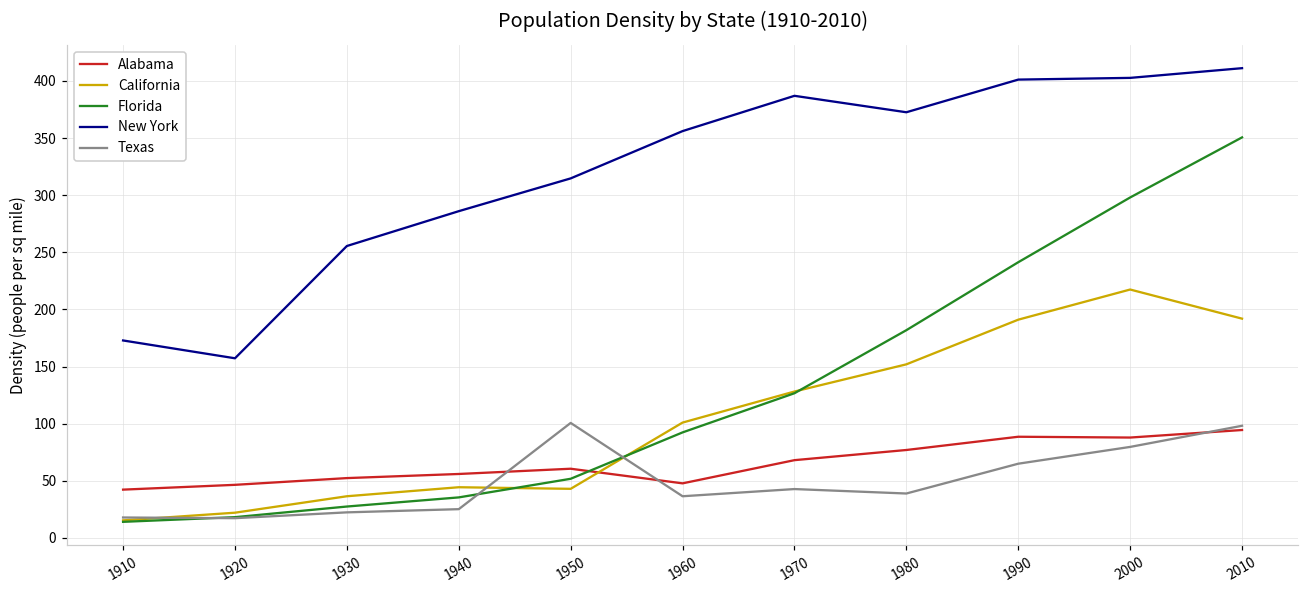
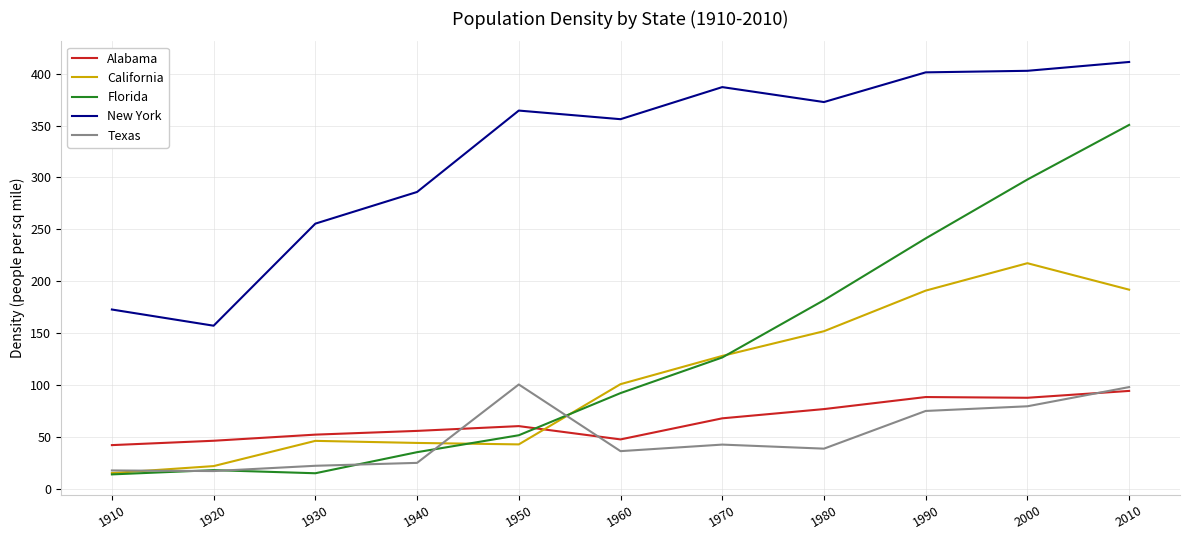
  {
    "Alabama": {
      "1910": 42,
      "1920": 46,
      "1930": 52,
      "1940": 56,
      "1950": 61,
      "1960": 48,
      "1970": 68,
      "1980": 77,
      "1990": 89,
      "2000": 88,
      "2010": 94
    },
    "California": {
      "1920": 22,
-     "1930": 36,
+     "1930": 46,
      "1940": 44,
      "1950": 43,
      "1960": 101,
      "1980": 152,
      "1990": 191,
      "2000": 217,
      "2010": 192
    },
    "Florida": {
-     "1930": 27,
+     "1930": 15,
      "1940": 35,
      "1950": 52,
      "1960": 92,
      "1980": 182,
      "1990": 241,
      "2000": 298,
      "2010": 351
    },
    "New York": {
      "1910": 173,
      "1920": 157,
      "1930": 256,
      "1940": 286,
-     "1950": 315,
+     "1950": 364,
      "1960": 356,
      "1970": 387,
      "1980": 373,
      "1990": 401,
      "2000": 403,
      "2010": 411
    },
    "Texas": {
      "1930": 22,
      "1940": 25,
      "1950": 101,
      "1960": 36,
      "1970": 43,
      "1980": 39,
-     "1990": 65,
+     "1990": 75,
      "2000": 80,
      "2010": 98
    }
  }
